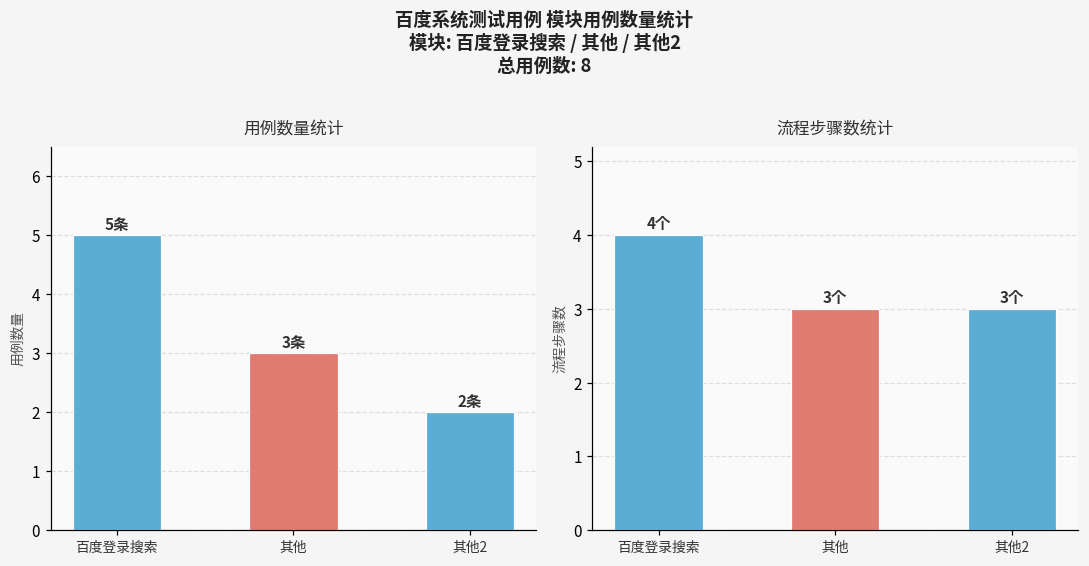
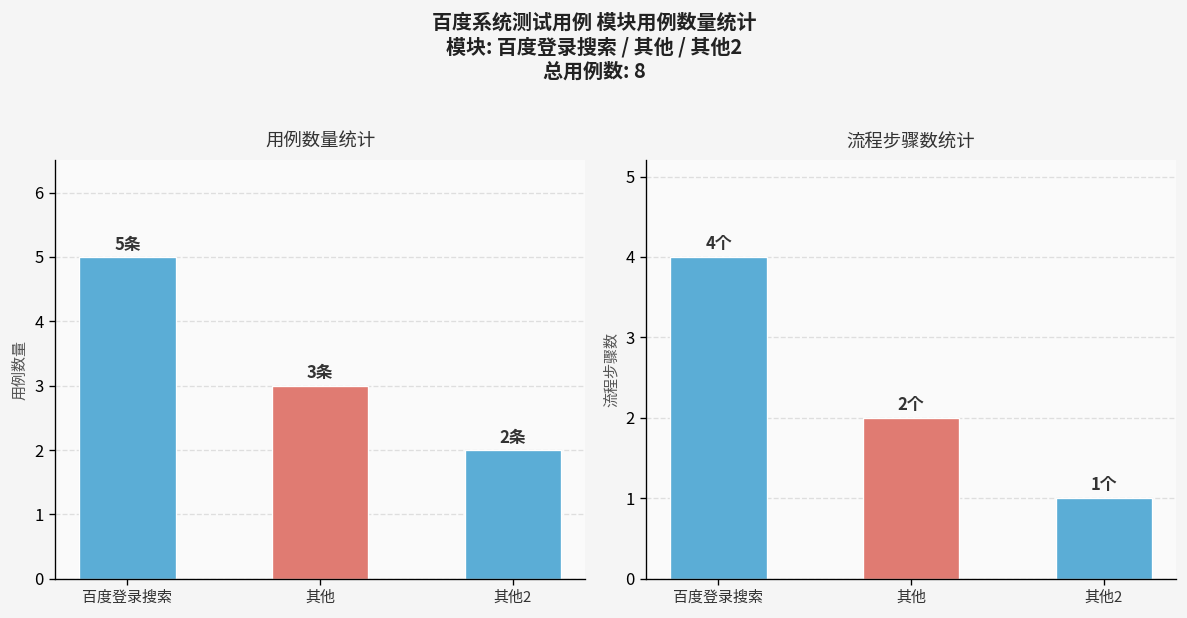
  {
    "用例数量统计": {
      "百度登录搜索": "5条",
      "其他": "3条",
      "其他2": "2条"
    },
    "流程步骤数统计": {
      "百度登录搜索": "4个",
-     "其他": "3个",
-     "其他2": "3个"
+     "其他": "2个",
+     "其他2": "1个"
    }
  }
